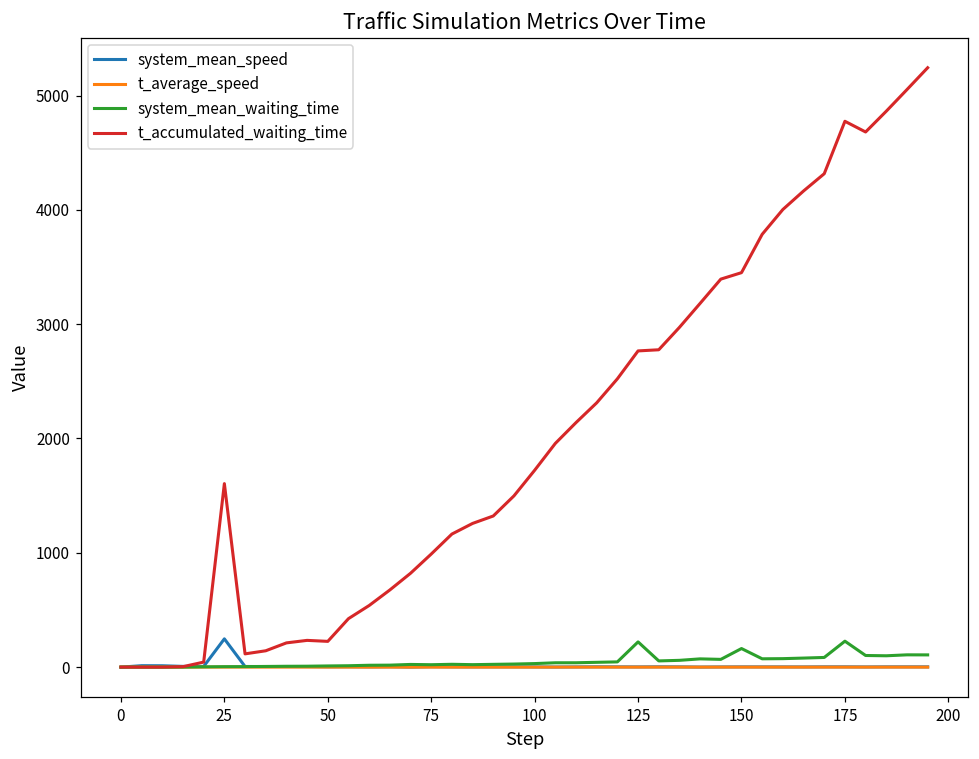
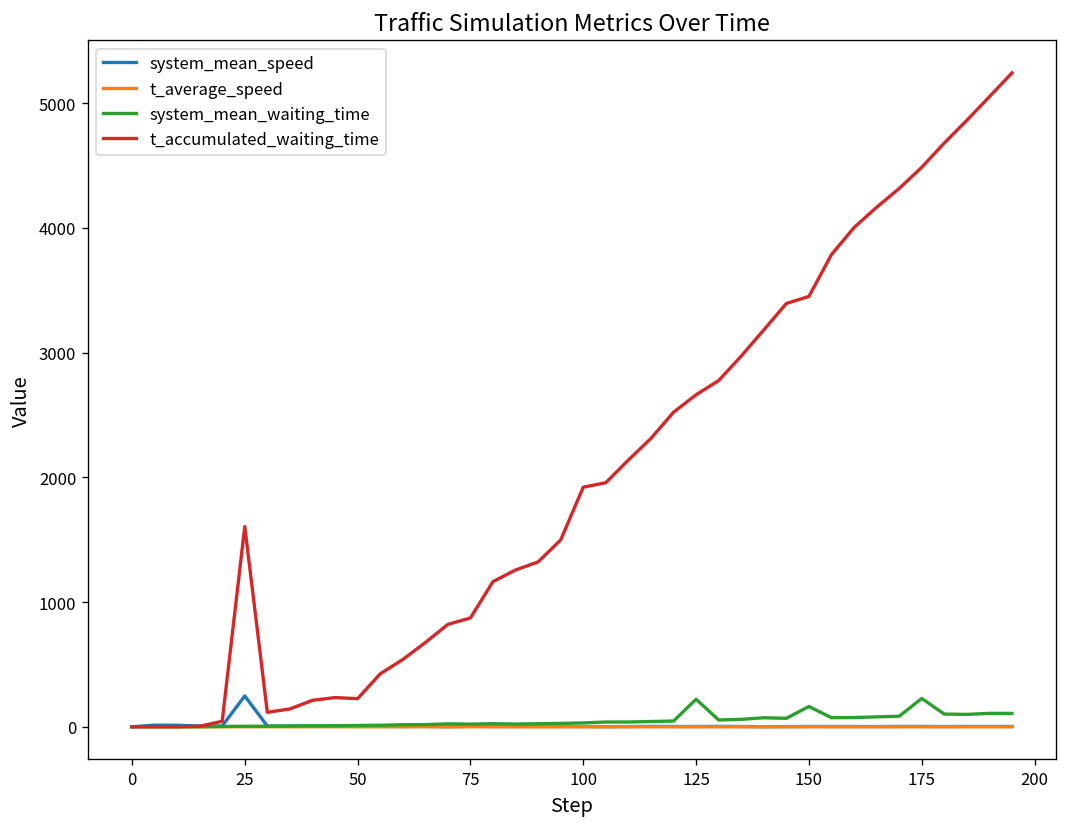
  {
    "system_mean_speed": {
      "25": 250
    },
    "system_mean_waiting_time": {
      "100": 30,
      "125": 220,
      "150": 160,
      "175": 230
    },
    "t_accumulated_waiting_time": {
      "25": 1610,
      "50": 230,
-     "75": 990,
-     "100": 1720,
-     "125": 2770,
+     "75": 870,
+     "100": 1920,
+     "125": 2660,
      "150": 3450,
-     "175": 4770
+     "175": 4490
    }
  }
